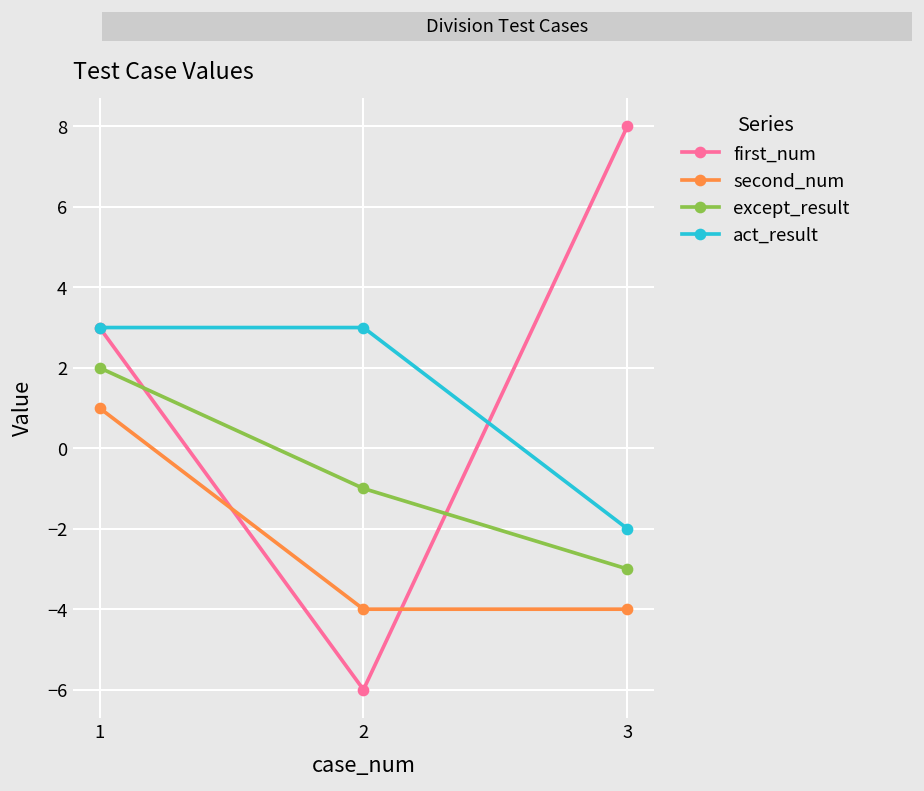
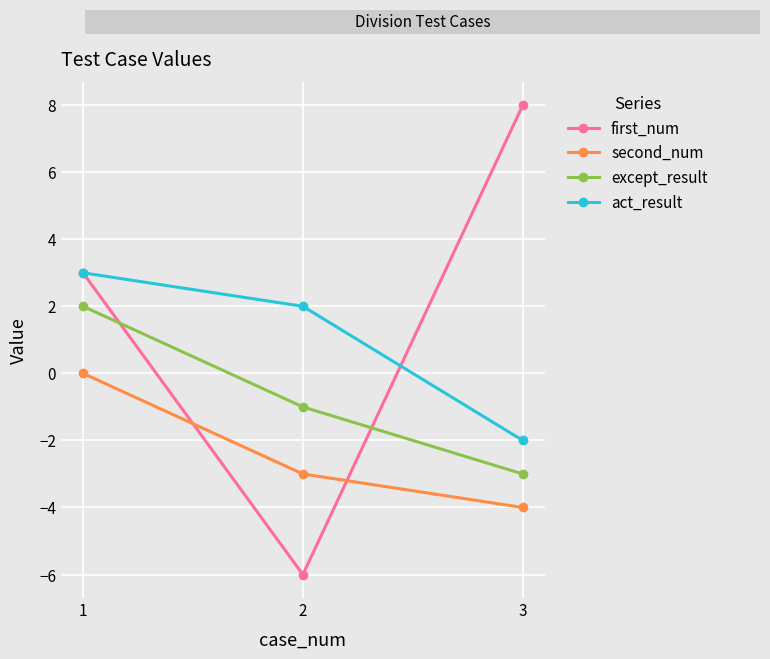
  {
    "first_num": {
      "2": -6,
      "3": 8
    },
    "second_num": {
-     "1": 1,
-     "2": -4,
+     "1": 0,
+     "2": -3,
      "3": -4
    },
    "except_result": {
      "1": 2,
      "2": -1,
      "3": -3
    },
    "act_result": {
-     "2": 3,
+     "2": 2,
      "3": -2
    }
  }
